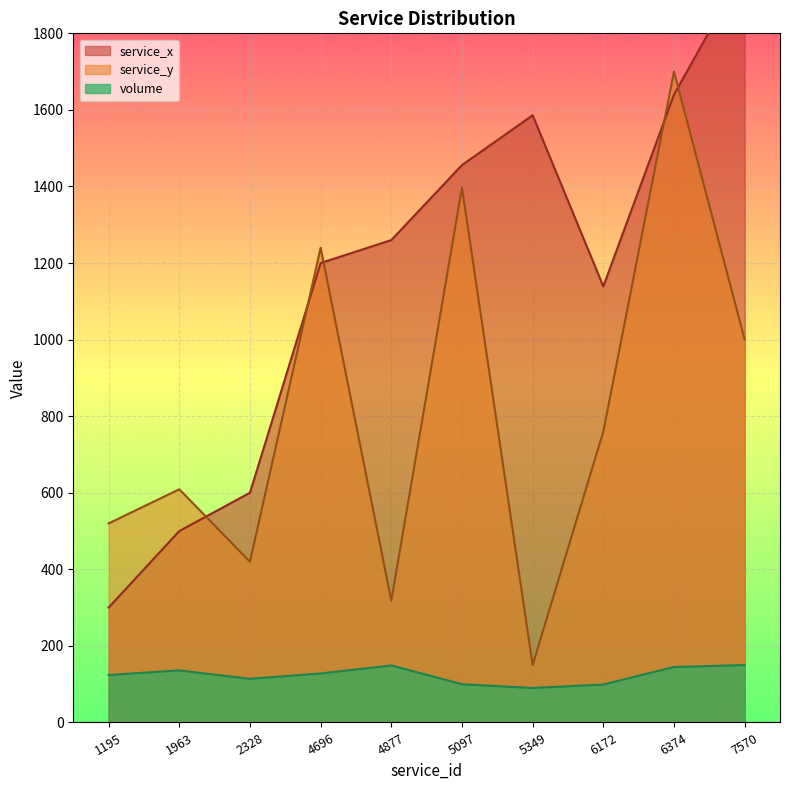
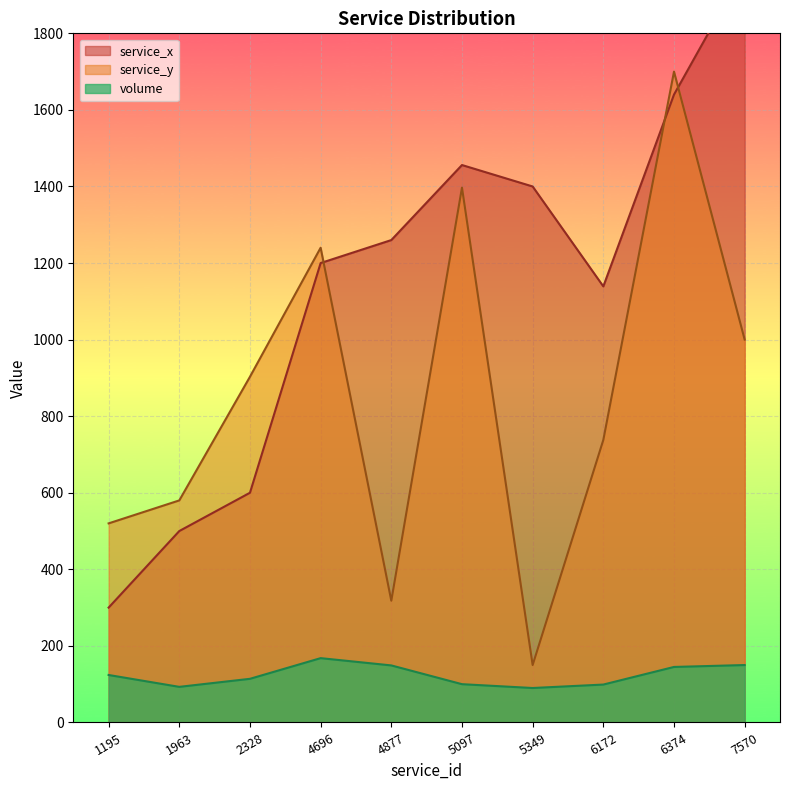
  {
    "service_x": {
      "1195": 300,
      "1963": 500,
      "2328": 600,
      "4696": 1200,
      "4877": 1260,
      "5097": 1460,
-     "5349": 1590,
+     "5349": 1400,
      "6172": 1140,
      "6374": 1640
    },
    "service_y": {
      "1195": 520,
-     "1963": 610,
-     "2328": 420,
+     "1963": 580,
+     "2328": 900,
      "4696": 1240,
      "4877": 320,
      "5097": 1400,
      "5349": 150,
-     "6172": 760,
+     "6172": 740,
      "6374": 1700,
      "7570": 1000
    },
    "volume": {
      "1195": 120,
-     "1963": 140,
+     "1963": 90,
      "2328": 110,
-     "4696": 130,
+     "4696": 170,
      "4877": 150,
      "5097": 100,
      "5349": 90,
      "6172": 100,
      "6374": 150,
      "7570": 150
    }
  }
